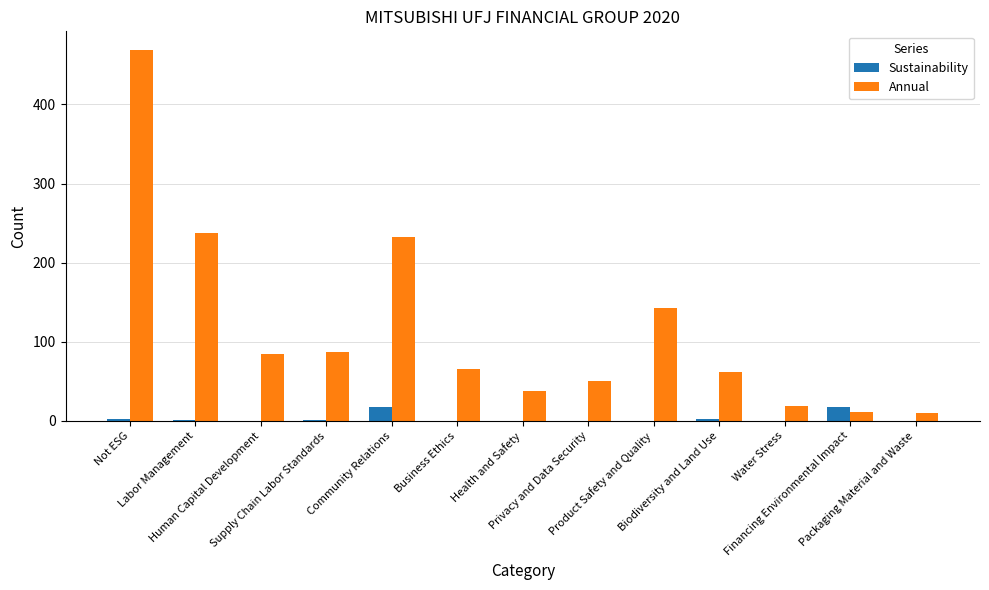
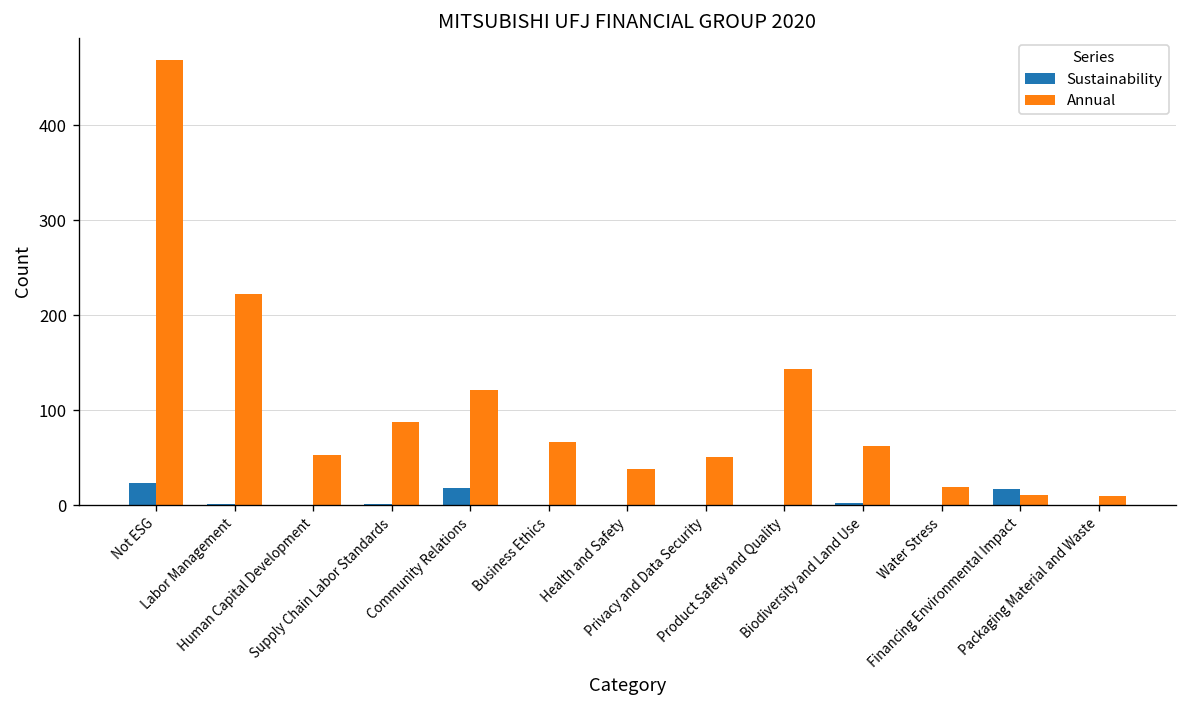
  {
    "Sustainability": {
-     "Not ESG": 0,
+     "Not ESG": 20,
      "Human Capital Development": 0,
      "Community Relations": 20,
      "Business Ethics": 0,
      "Health and Safety": 0,
      "Privacy and Data Security": 0,
      "Product Safety and Quality": 0,
      "Water Stress": 0,
      "Financing Environmental Impact": 20,
      "Packaging Material and Waste": 0
    },
    "Annual": {
      "Not ESG": 470,
-     "Labor Management": 240,
-     "Human Capital Development": 90,
+     "Labor Management": 220,
+     "Human Capital Development": 50,
      "Supply Chain Labor Standards": 90,
-     "Community Relations": 230,
+     "Community Relations": 120,
      "Business Ethics": 70,
      "Health and Safety": 40,
      "Privacy and Data Security": 50,
      "Product Safety and Quality": 140,
      "Biodiversity and Land Use": 60,
      "Water Stress": 20,
      "Financing Environmental Impact": 10,
      "Packaging Material and Waste": 10
    }
  }
